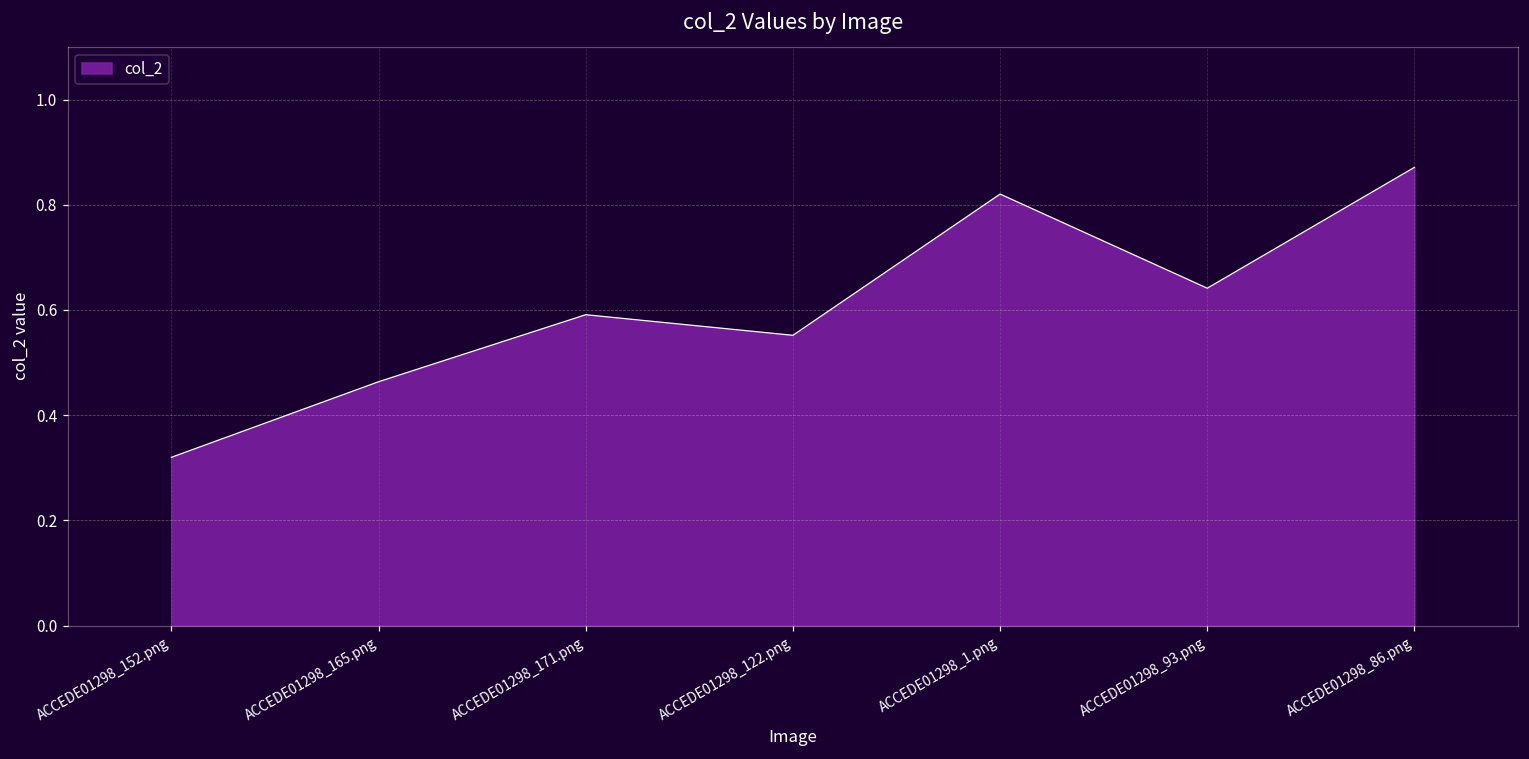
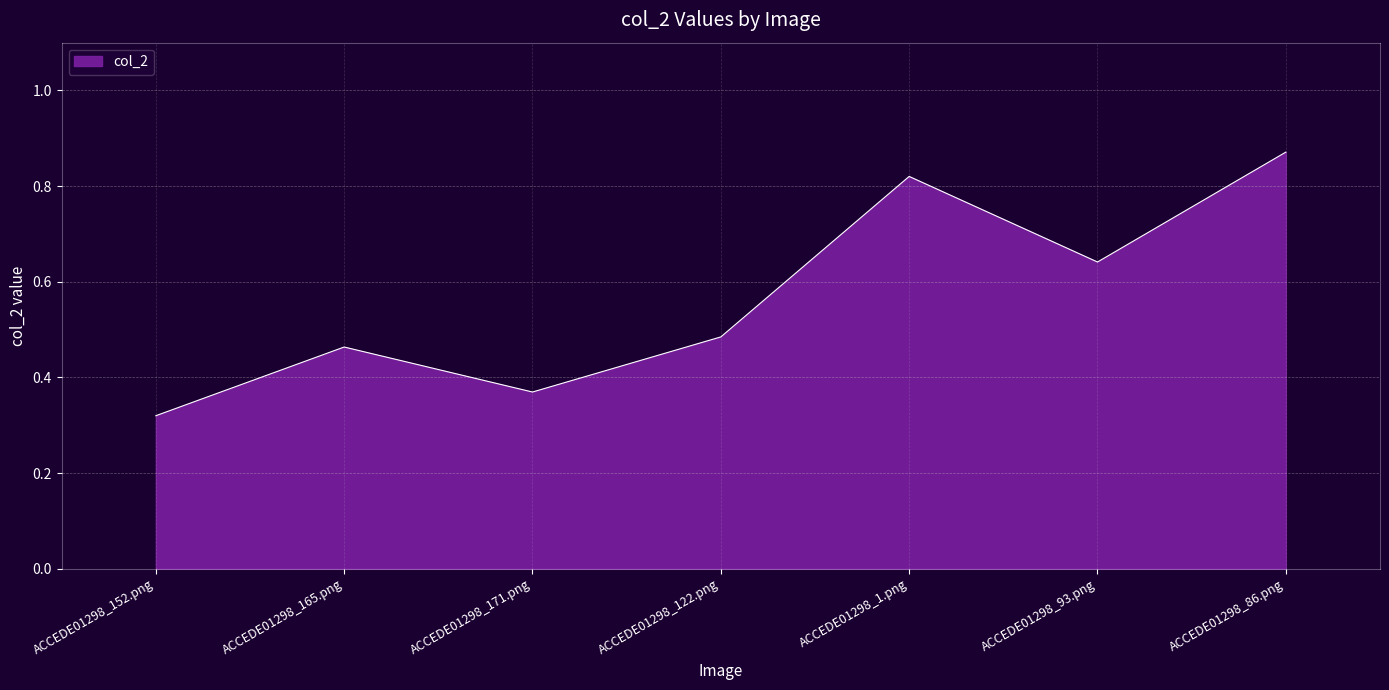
  {
    "ACCEDE01298_152.png": 0.32,
    "ACCEDE01298_165.png": 0.46,
-   "ACCEDE01298_171.png": 0.59,
-   "ACCEDE01298_122.png": 0.55,
+   "ACCEDE01298_171.png": 0.37,
+   "ACCEDE01298_122.png": 0.48,
    "ACCEDE01298_1.png": 0.82,
    "ACCEDE01298_93.png": 0.64,
    "ACCEDE01298_86.png": 0.87
  }
